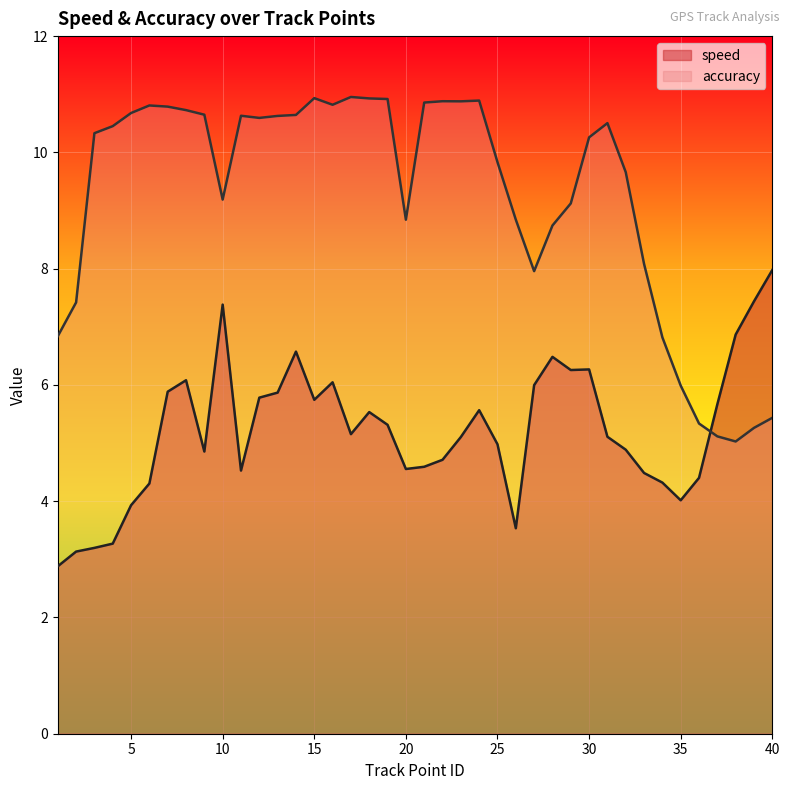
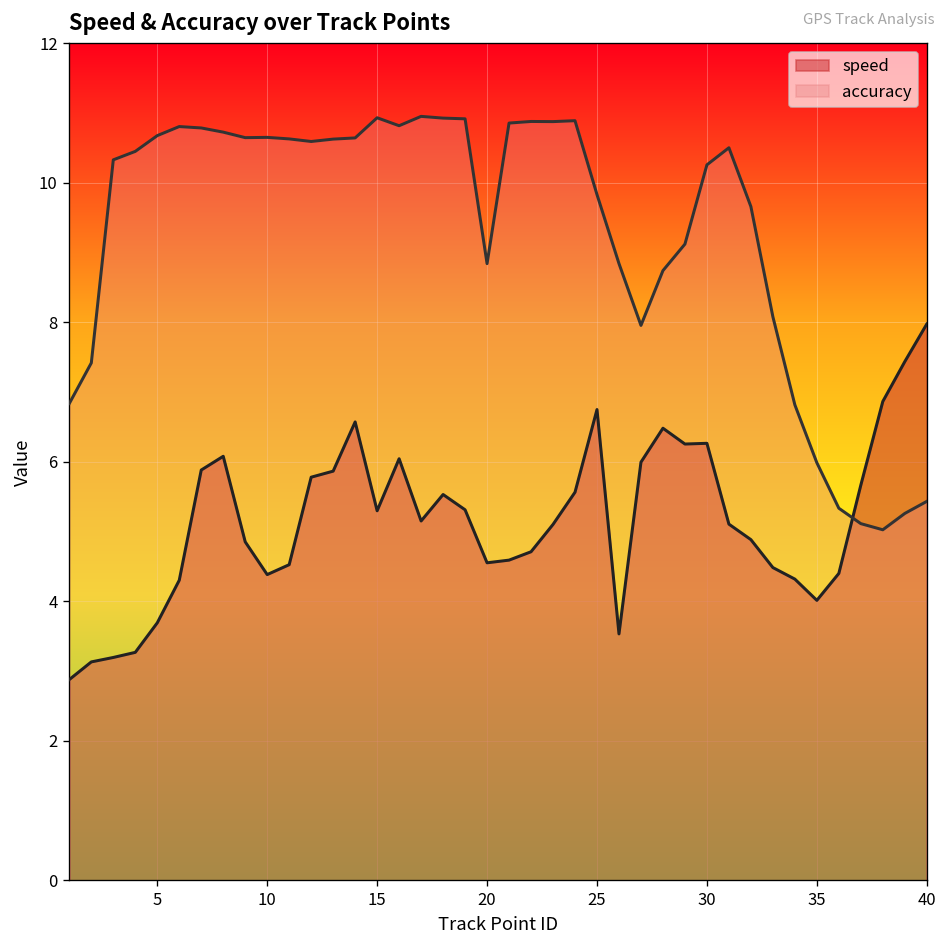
  {
    "speed": {
-     "5": 3.9,
-     "10": 7.4,
-     "15": 5.7,
+     "5": 3.7,
+     "10": 4.4,
+     "15": 5.3,
      "20": 4.6,
-     "25": 5.0,
+     "25": 6.8,
      "30": 6.3,
      "35": 4.0,
      "40": 8.0
    },
    "accuracy": {
      "5": 10.7,
-     "10": 9.2,
+     "10": 10.7,
      "15": 10.9,
      "20": 8.8,
      "25": 9.8,
      "30": 10.3,
      "35": 6.0,
      "40": 5.4
    }
  }
